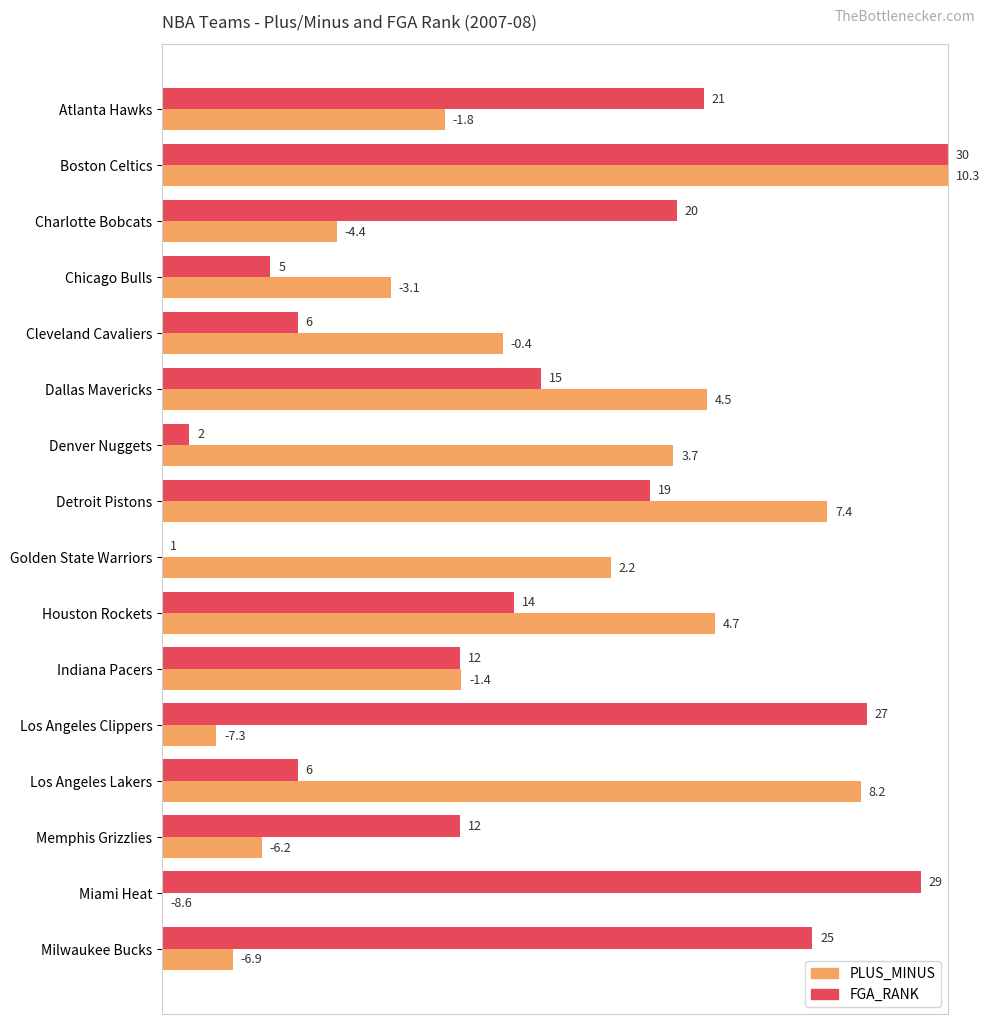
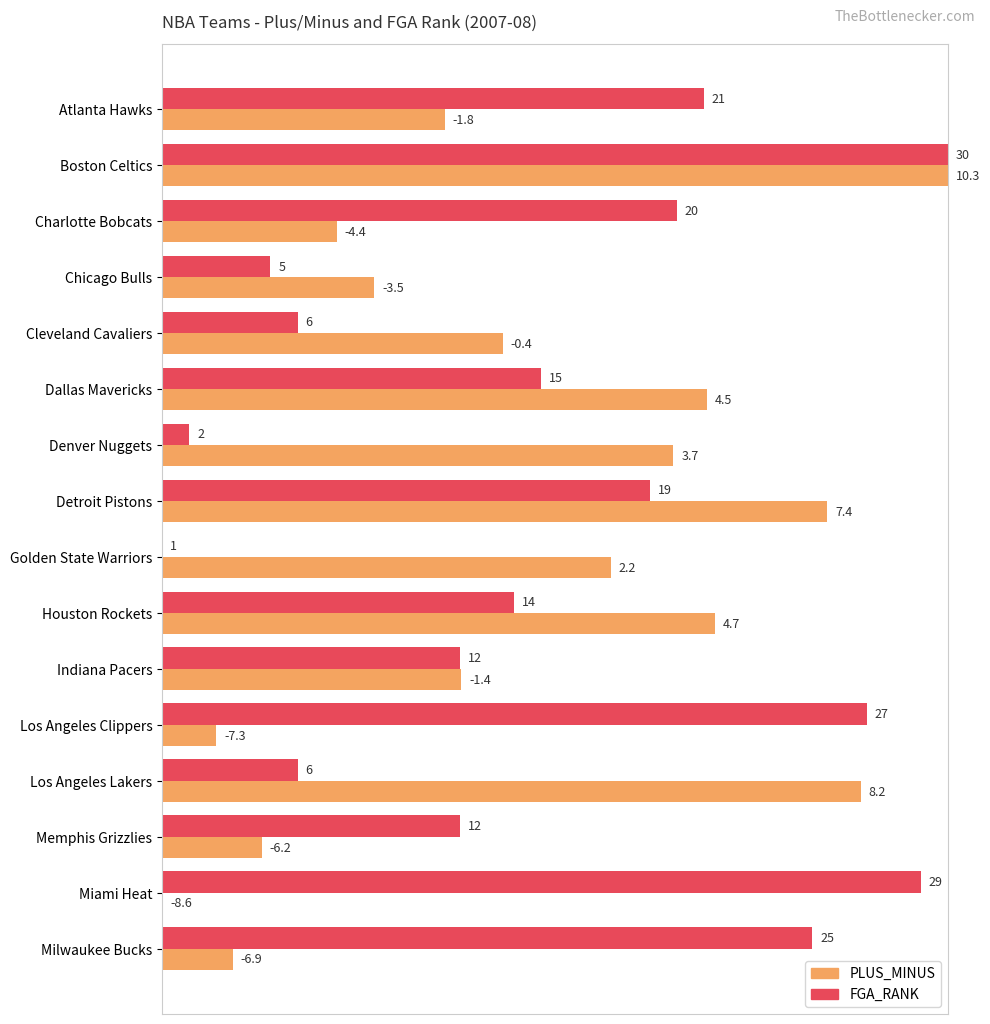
  {
    "PLUS_MINUS": {
-     "Chicago Bulls": -3.1
+     "Chicago Bulls": -3.5
    }
  }
